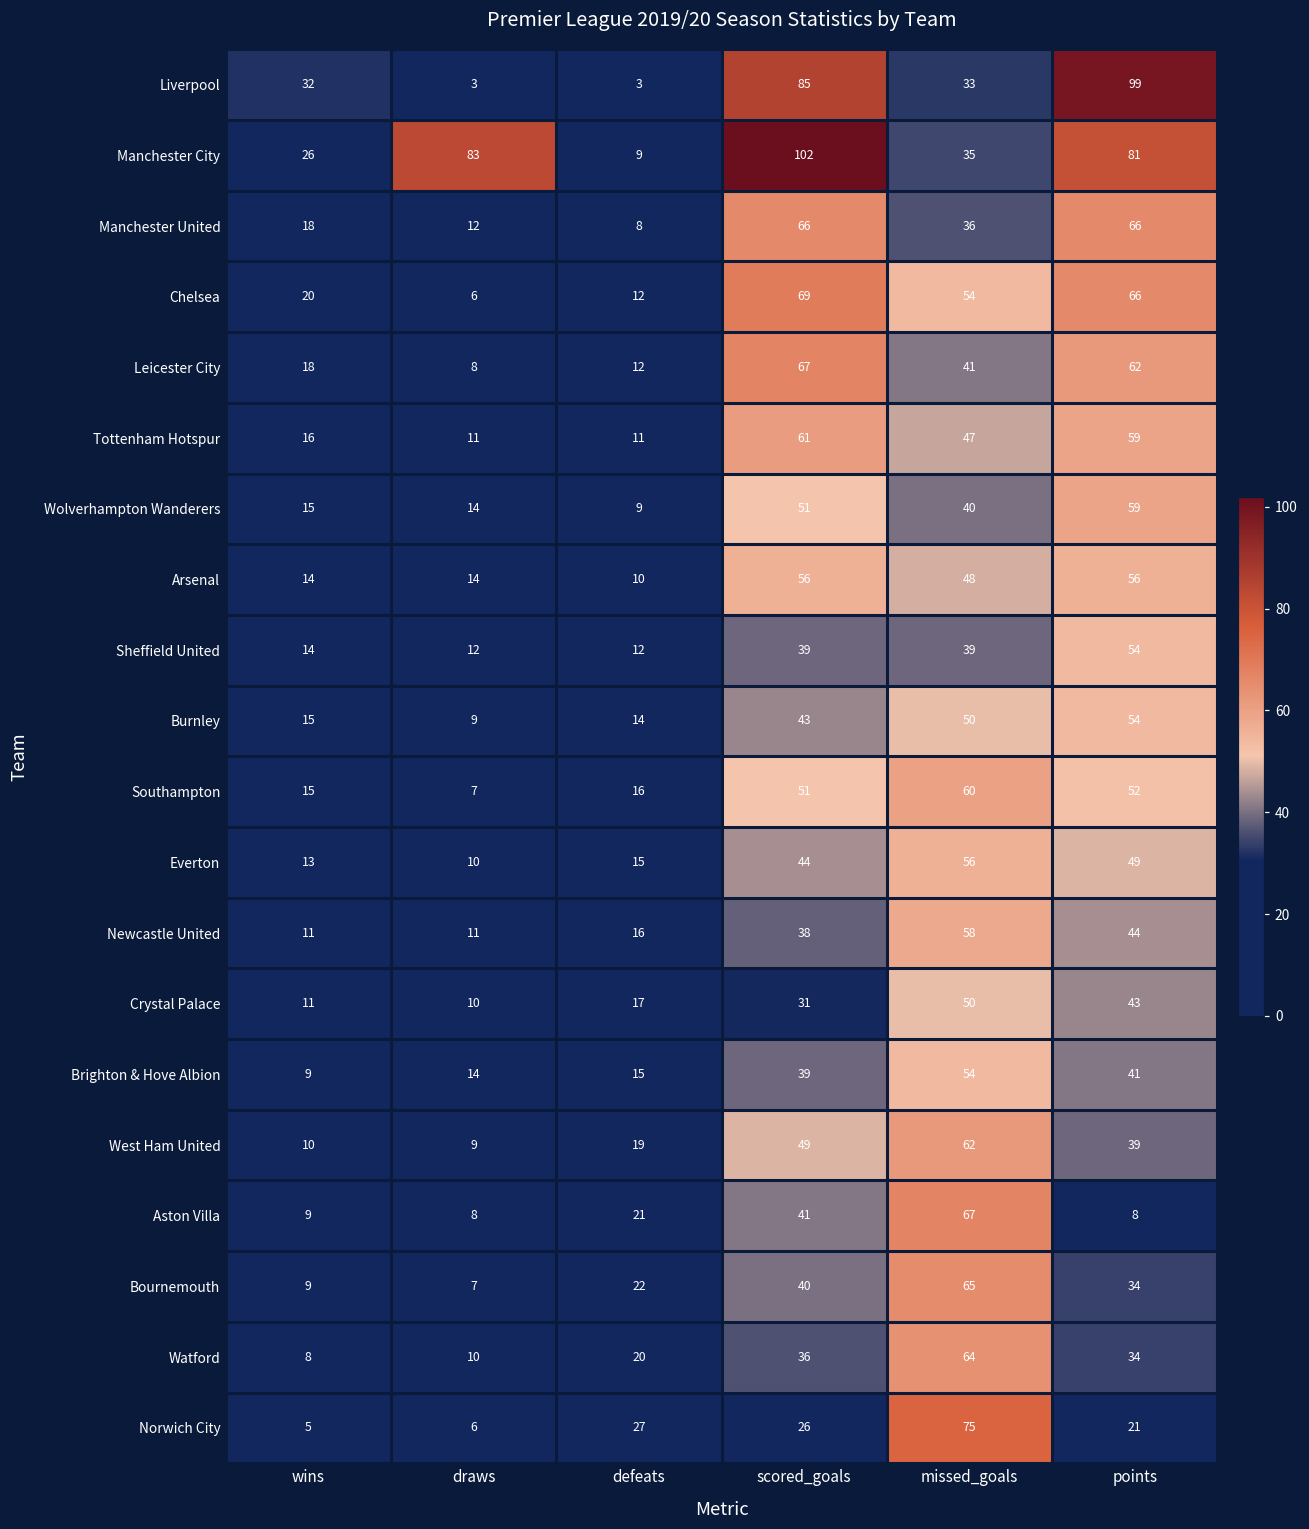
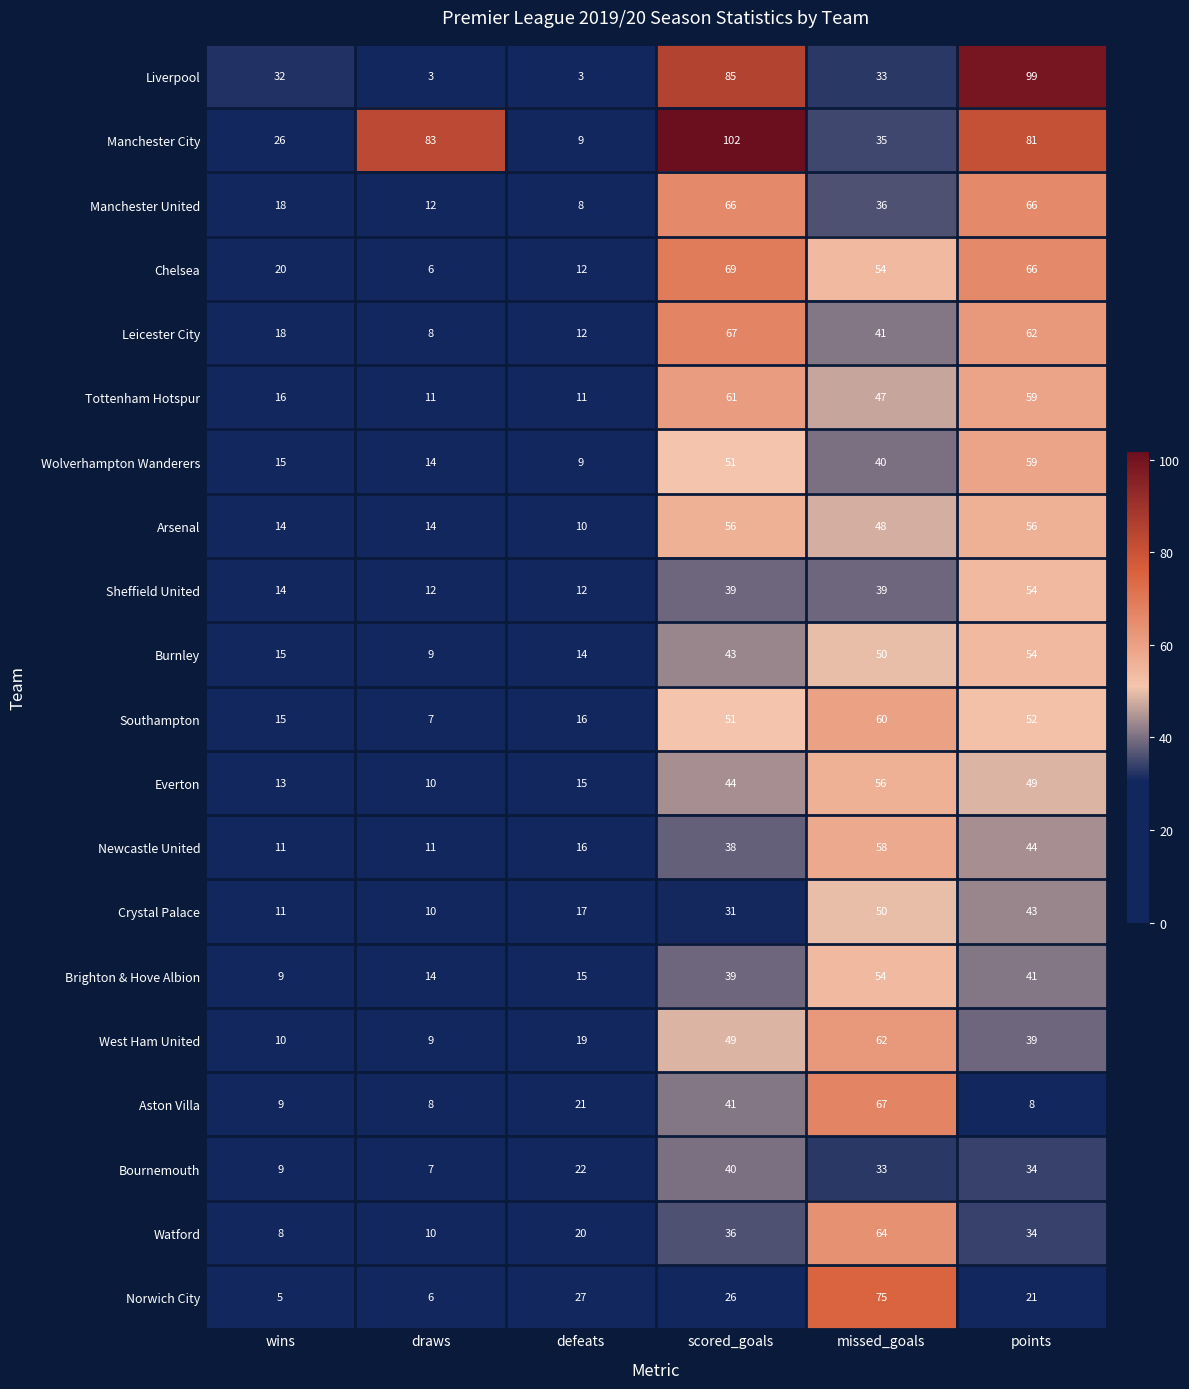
  {
    "Liverpool": {
      "wins": 32,
      "draws": 3,
      "defeats": 3,
      "scored_goals": 85,
      "missed_goals": 33,
      "points": 99
    },
    "Manchester City": {
      "wins": 26,
      "draws": 83,
      "defeats": 9,
      "scored_goals": 102,
      "missed_goals": 35,
      "points": 81
    },
    "Manchester United": {
      "wins": 18,
      "draws": 12,
      "defeats": 8,
      "scored_goals": 66,
      "missed_goals": 36,
      "points": 66
    },
    "Chelsea": {
      "wins": 20,
      "draws": 6,
      "defeats": 12,
      "scored_goals": 69,
      "missed_goals": 54,
      "points": 66
    },
    "Leicester City": {
      "wins": 18,
      "draws": 8,
      "defeats": 12,
      "scored_goals": 67,
      "missed_goals": 41,
      "points": 62
    },
    "Tottenham Hotspur": {
      "wins": 16,
      "draws": 11,
      "defeats": 11,
      "scored_goals": 61,
      "missed_goals": 47,
      "points": 59
    },
    "Wolverhampton Wanderers": {
      "wins": 15,
      "draws": 14,
      "defeats": 9,
      "scored_goals": 51,
      "missed_goals": 40,
      "points": 59
    },
    "Arsenal": {
      "wins": 14,
      "draws": 14,
      "defeats": 10,
      "scored_goals": 56,
      "missed_goals": 48,
      "points": 56
    },
    "Sheffield United": {
      "wins": 14,
      "draws": 12,
      "defeats": 12,
      "scored_goals": 39,
      "missed_goals": 39,
      "points": 54
    },
    "Burnley": {
      "wins": 15,
      "draws": 9,
      "defeats": 14,
      "scored_goals": 43,
      "missed_goals": 50,
      "points": 54
    },
    "Southampton": {
      "wins": 15,
      "draws": 7,
      "defeats": 16,
      "scored_goals": 51,
      "missed_goals": 60,
      "points": 52
    },
    "Everton": {
      "wins": 13,
      "draws": 10,
      "defeats": 15,
      "scored_goals": 44,
      "missed_goals": 56,
      "points": 49
    },
    "Newcastle United": {
      "wins": 11,
      "draws": 11,
      "defeats": 16,
      "scored_goals": 38,
      "missed_goals": 58,
      "points": 44
    },
    "Crystal Palace": {
      "wins": 11,
      "draws": 10,
      "defeats": 17,
      "scored_goals": 31,
      "missed_goals": 50,
      "points": 43
    },
    "Brighton & Hove Albion": {
      "wins": 9,
      "draws": 14,
      "defeats": 15,
      "scored_goals": 39,
      "missed_goals": 54,
      "points": 41
    },
    "West Ham United": {
      "wins": 10,
      "draws": 9,
      "defeats": 19,
      "scored_goals": 49,
      "missed_goals": 62,
      "points": 39
    },
    "Aston Villa": {
      "wins": 9,
      "draws": 8,
      "defeats": 21,
      "scored_goals": 41,
      "missed_goals": 67,
      "points": 8
    },
    "Bournemouth": {
      "wins": 9,
      "draws": 7,
      "defeats": 22,
      "scored_goals": 40,
-     "missed_goals": 65,
+     "missed_goals": 33,
      "points": 34
    },
    "Watford": {
      "wins": 8,
      "draws": 10,
      "defeats": 20,
      "scored_goals": 36,
      "missed_goals": 64,
      "points": 34
    },
    "Norwich City": {
      "wins": 5,
      "draws": 6,
      "defeats": 27,
      "scored_goals": 26,
      "missed_goals": 75,
      "points": 21
    }
  }
